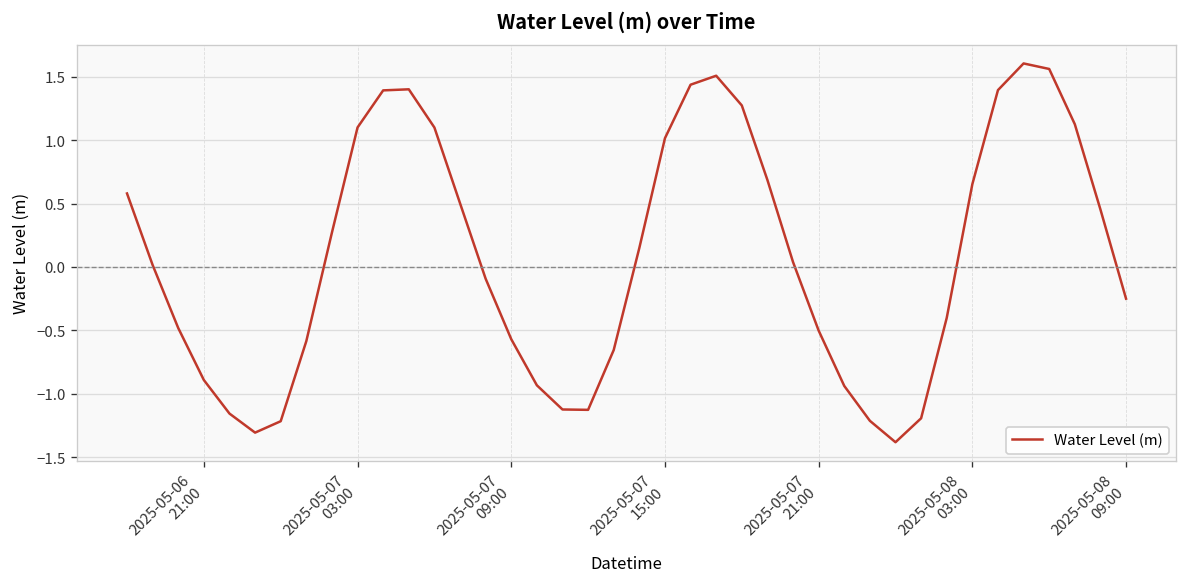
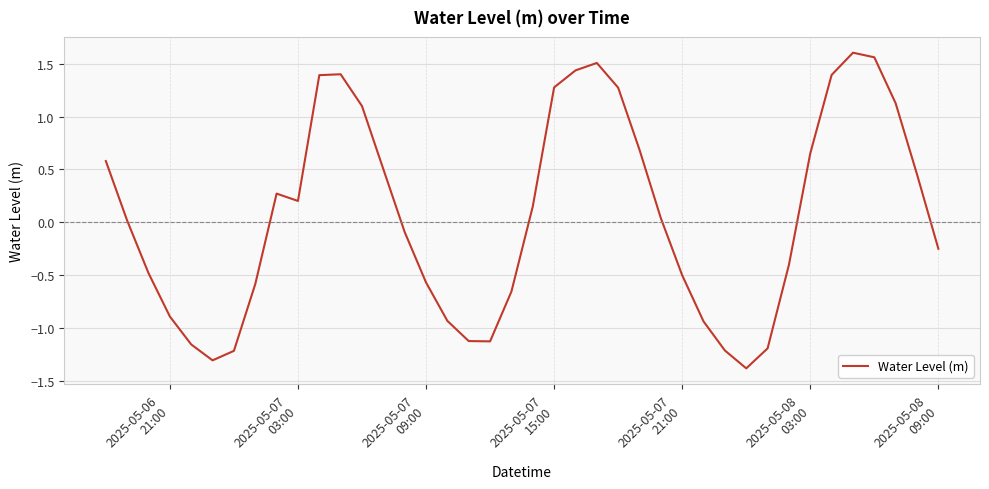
  {
    "2025-05-06 21:00": -0.89,
-   "2025-05-07 03:00": 1.10,
+   "2025-05-07 03:00": 0.20,
    "2025-05-07 09:00": -0.57,
-   "2025-05-07 15:00": 1.01,
+   "2025-05-07 15:00": 1.28,
    "2025-05-07 21:00": -0.50,
    "2025-05-08 03:00": 0.65,
    "2025-05-08 09:00": -0.25
  }
